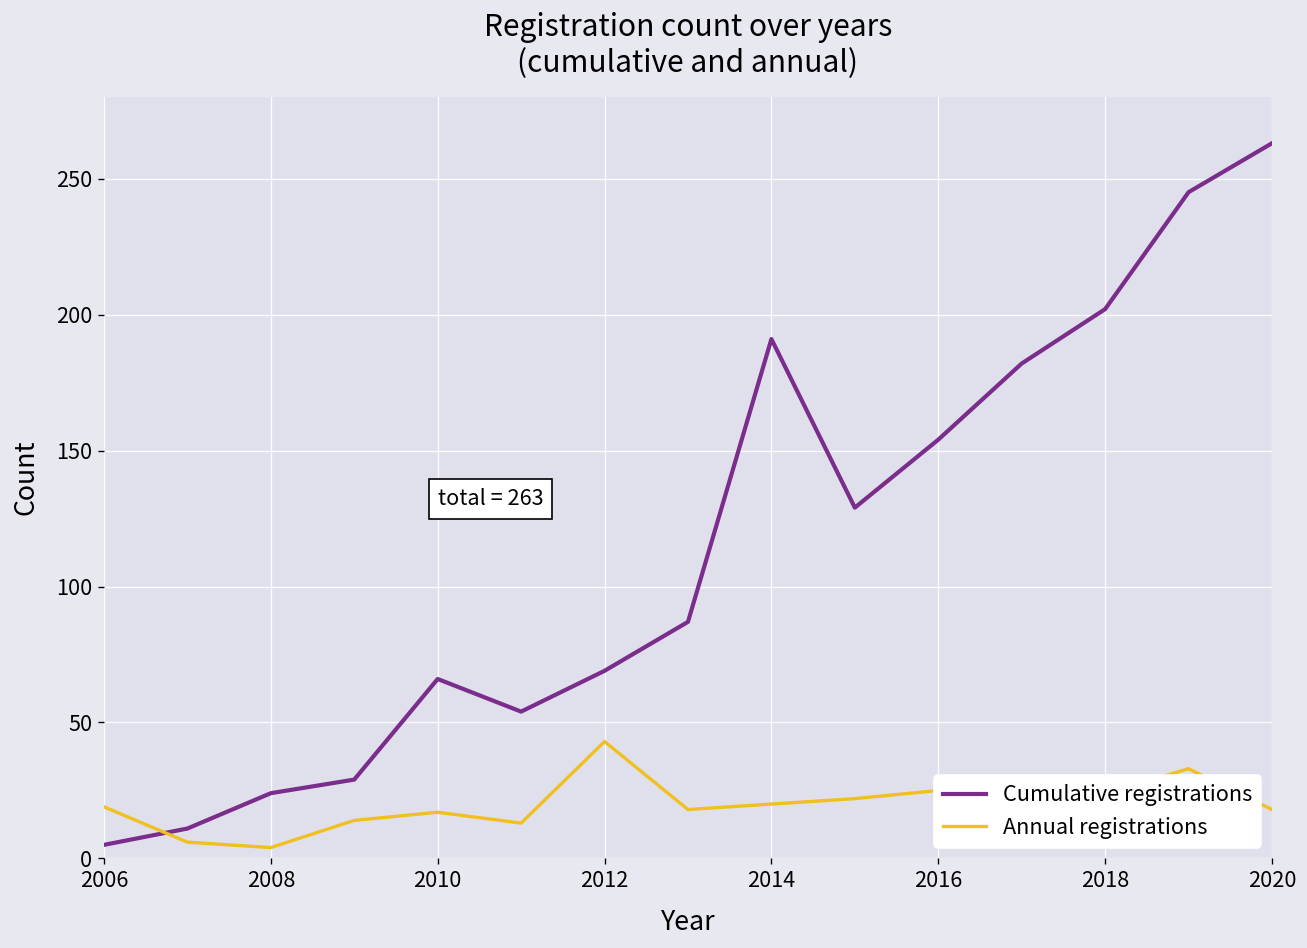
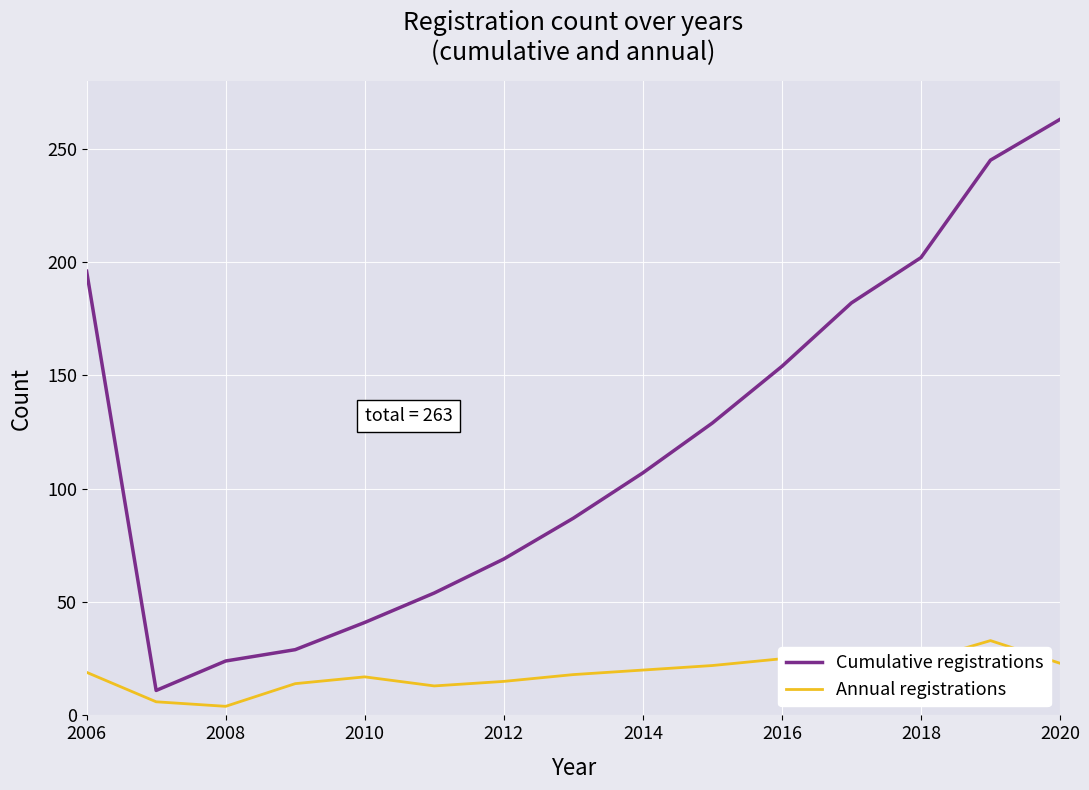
  {
    "Cumulative registrations": {
-     "2006": 5,
+     "2006": 196,
      "2008": 24,
-     "2010": 66,
+     "2010": 41,
      "2012": 69,
-     "2014": 191,
+     "2014": 107,
      "2016": 154,
      "2018": 202,
      "2020": 263
    },
    "Annual registrations": {
      "2006": 19,
      "2008": 4,
      "2010": 17,
-     "2012": 43,
+     "2012": 15,
      "2014": 20,
-     "2020": 18
+     "2020": 23
    }
  }
